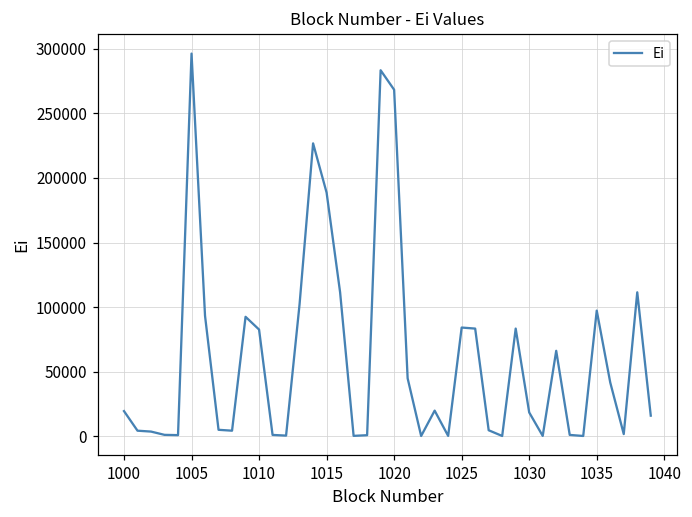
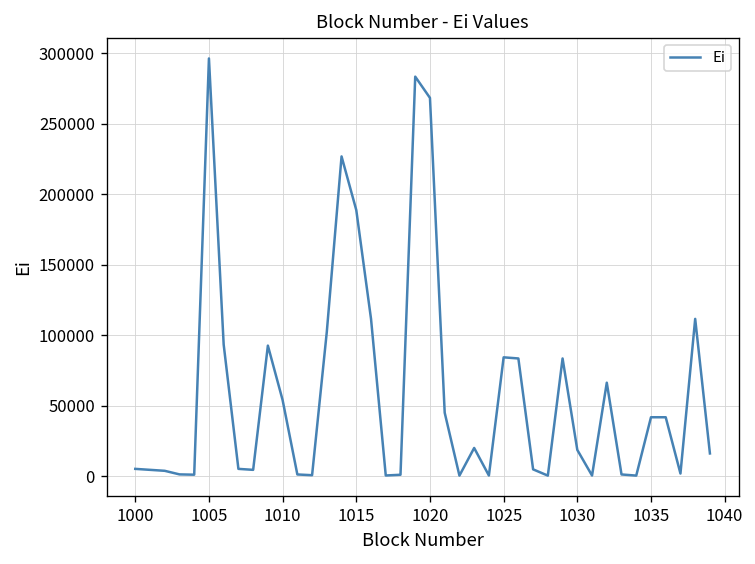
  {
-   "1000": 20000,
+   "1000": 5000,
    "1005": 296000,
-   "1010": 83000,
+   "1010": 54000,
    "1015": 189000,
    "1020": 268000,
    "1025": 84000,
    "1030": 19000,
-   "1035": 97000
+   "1035": 42000
  }
